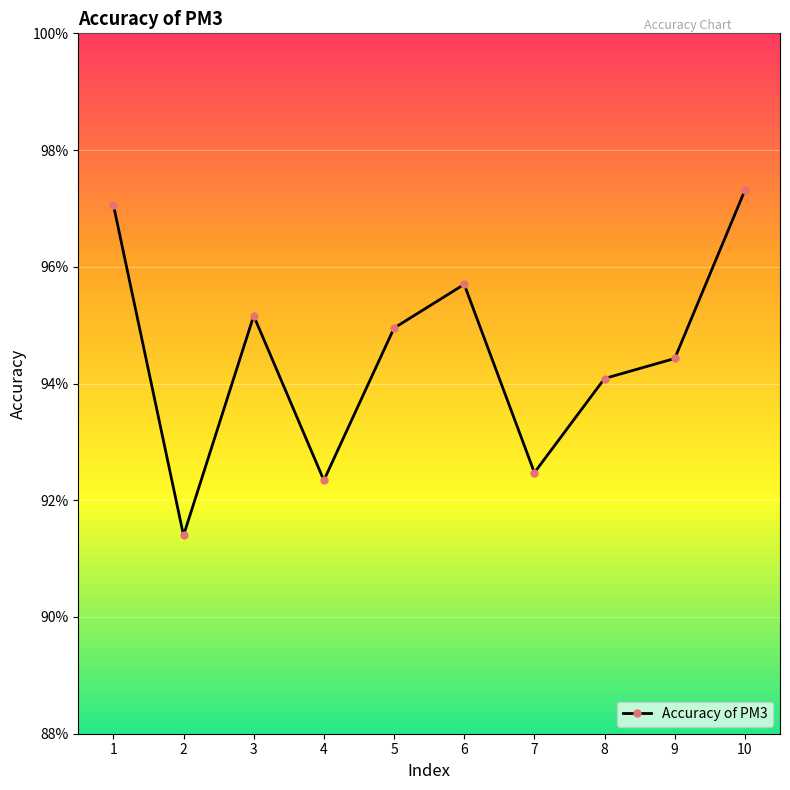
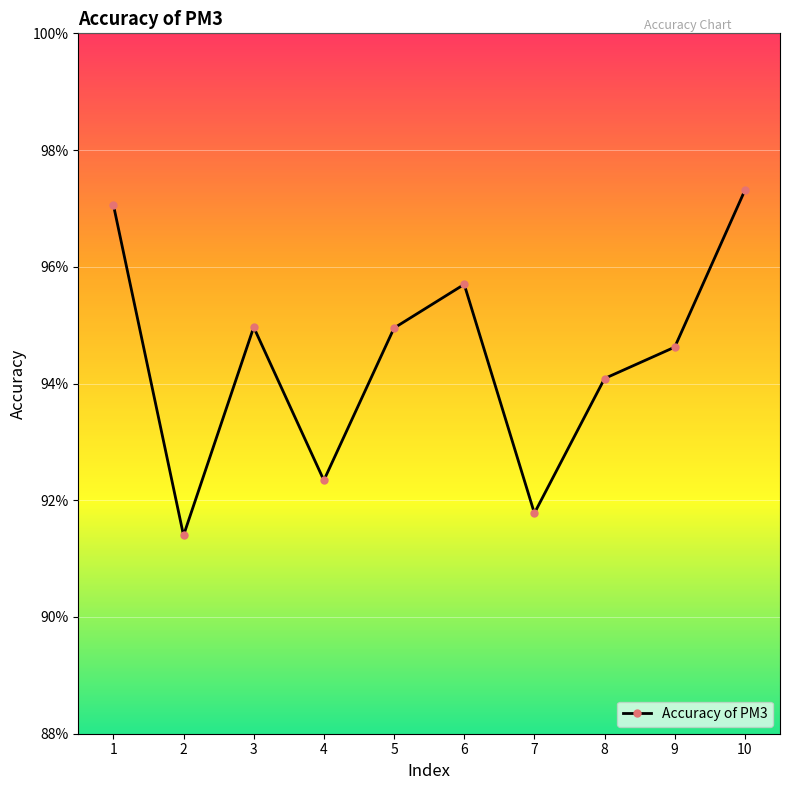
  {
    "1": "97.1%",
    "2": "91.4%",
-   "3": "95.2%",
+   "3": "95.0%",
    "4": "92.3%",
    "5": "95.0%",
    "6": "95.7%",
-   "7": "92.5%",
+   "7": "91.8%",
    "8": "94.1%",
-   "9": "94.4%",
+   "9": "94.6%",
    "10": "97.3%"
  }
